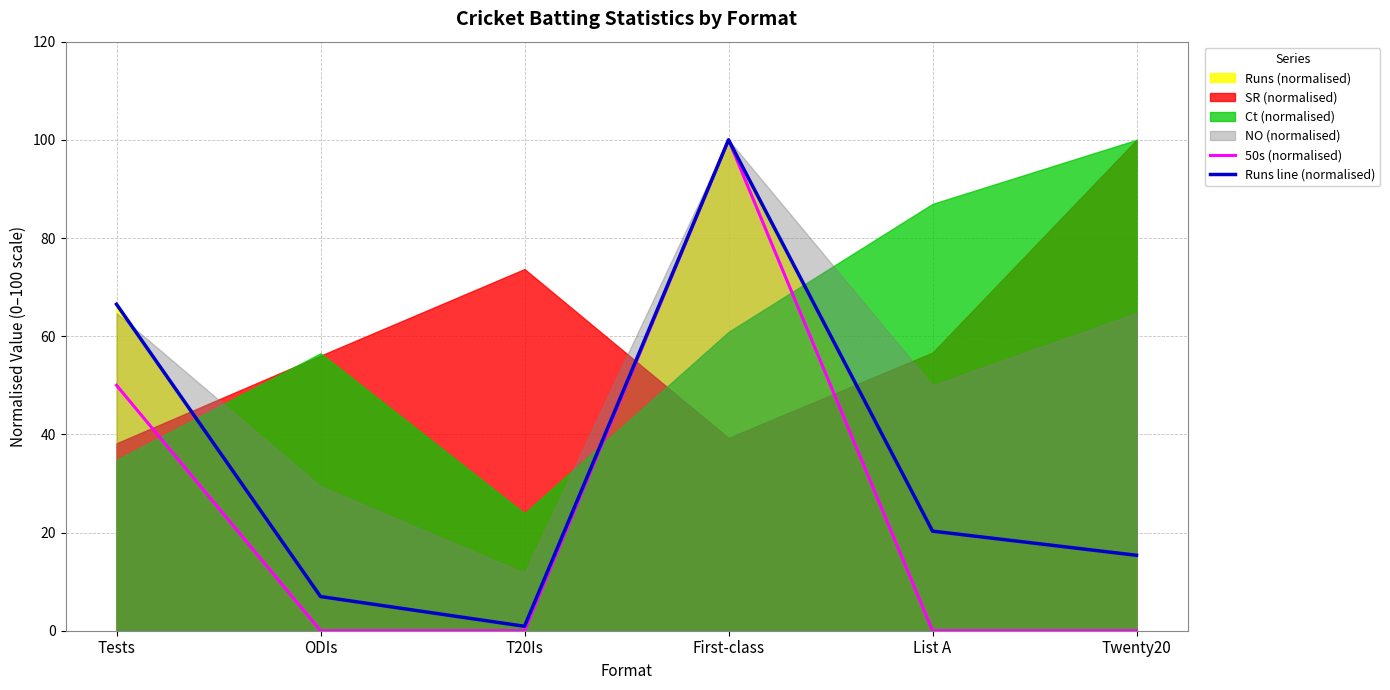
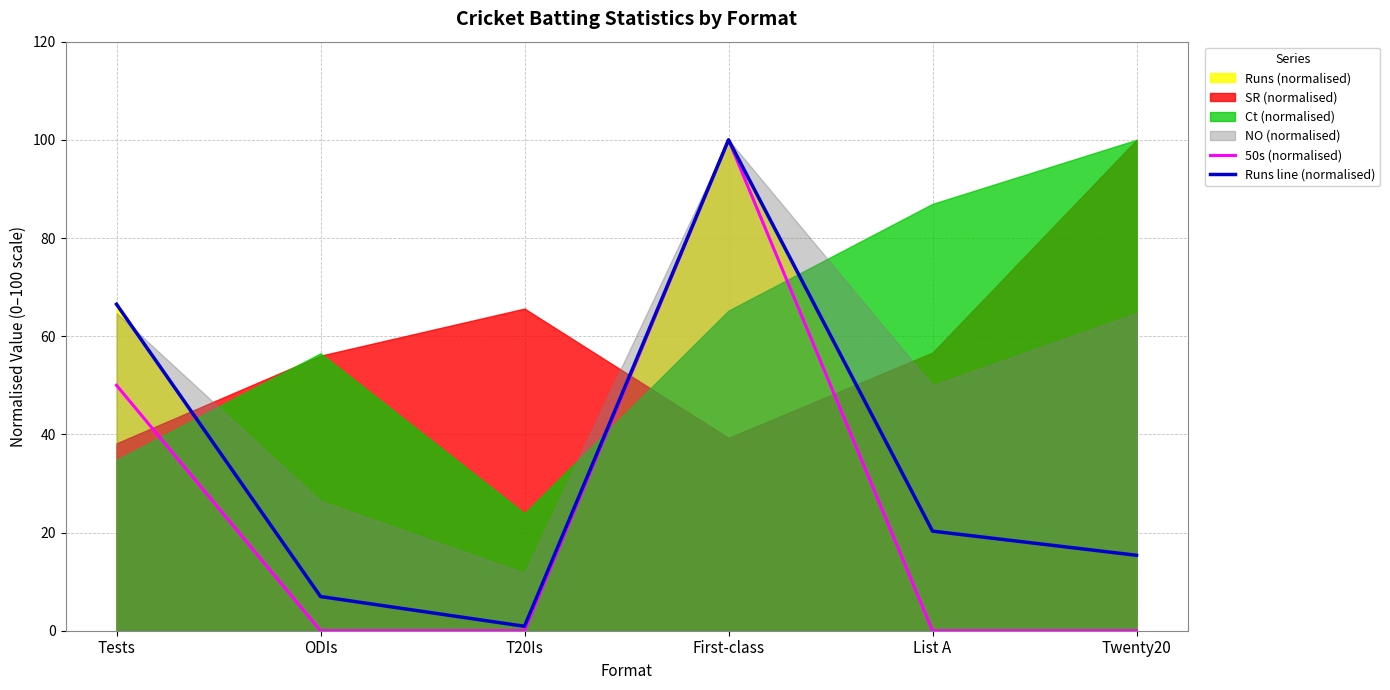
  {
    "50s (normalised)": {
      "Tests": 50,
      "ODIs": 0,
      "T20Is": 0,
      "List A": 0,
      "Twenty20": 0
    },
    "Runs (normalised)": {
      "Tests": 67,
      "ODIs": 7,
      "T20Is": 1,
      "List A": 20,
      "Twenty20": 15
    },
    "SR (normalised)": {
      "Tests": 38,
-     "T20Is": 74,
+     "T20Is": 66,
      "First-class": 39,
      "List A": 57
    },
    "Ct (normalised)": {
      "Tests": 35,
      "T20Is": 24,
-     "First-class": 61,
+     "First-class": 65,
      "List A": 87
    },
    "NO (normalised)": {
      "Tests": 65,
-     "ODIs": 29,
+     "ODIs": 26,
      "T20Is": 12,
      "List A": 50,
      "Twenty20": 65
    }
  }
